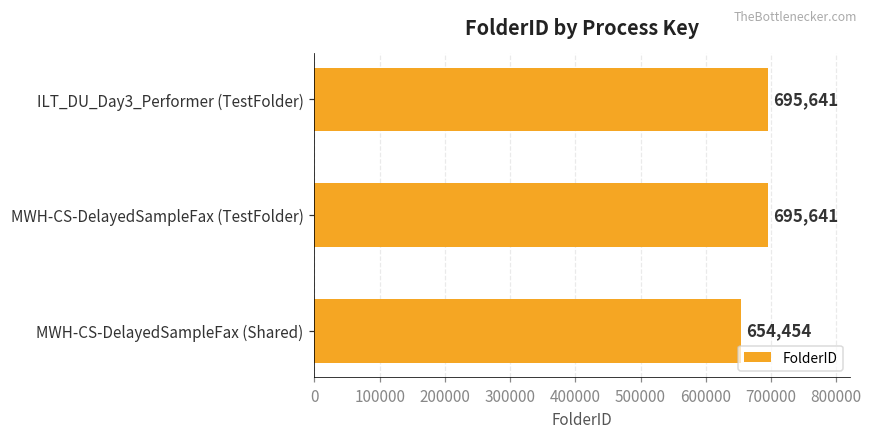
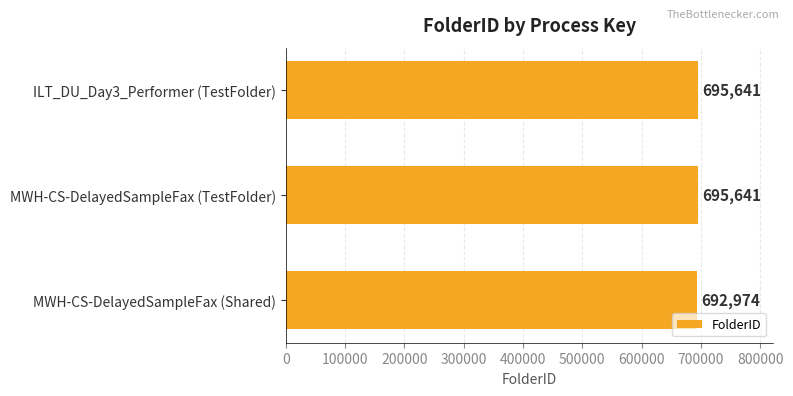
  {
    "ILT_DU_Day3_Performer (TestFolder)": "695,641",
    "MWH-CS-DelayedSampleFax (TestFolder)": "695,641",
-   "MWH-CS-DelayedSampleFax (Shared)": "654,454"
+   "MWH-CS-DelayedSampleFax (Shared)": "692,974"
  }
